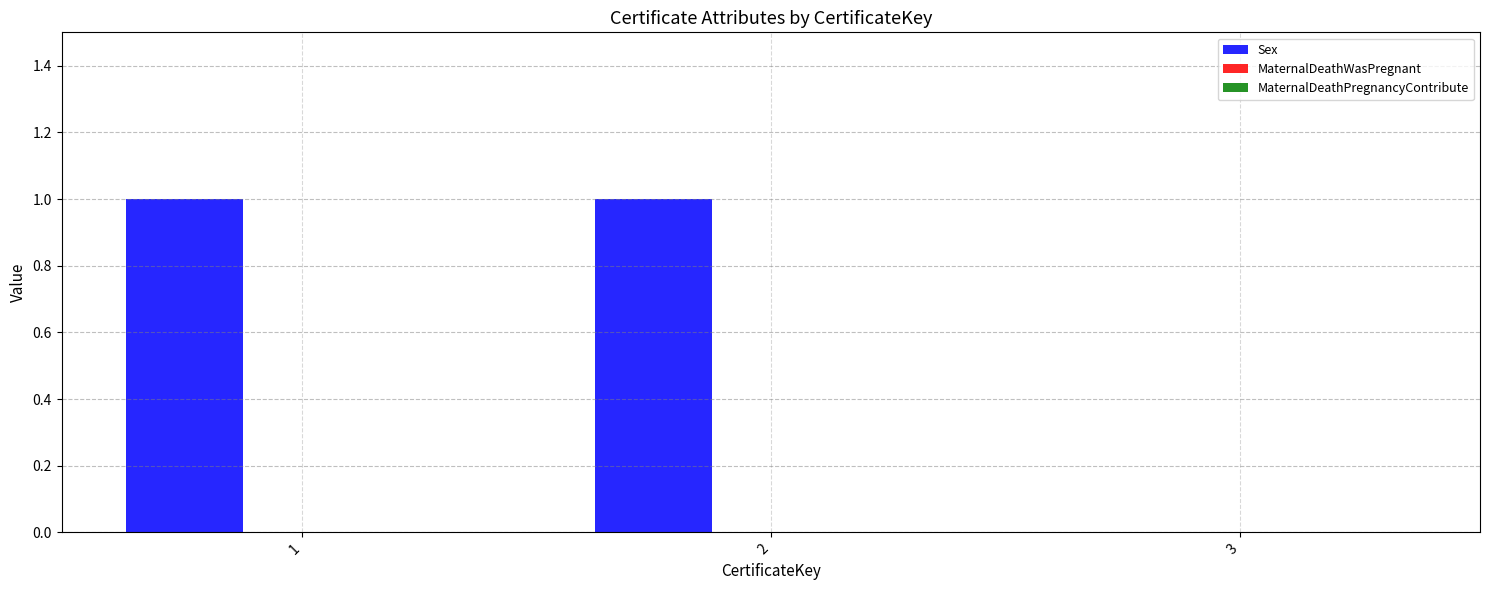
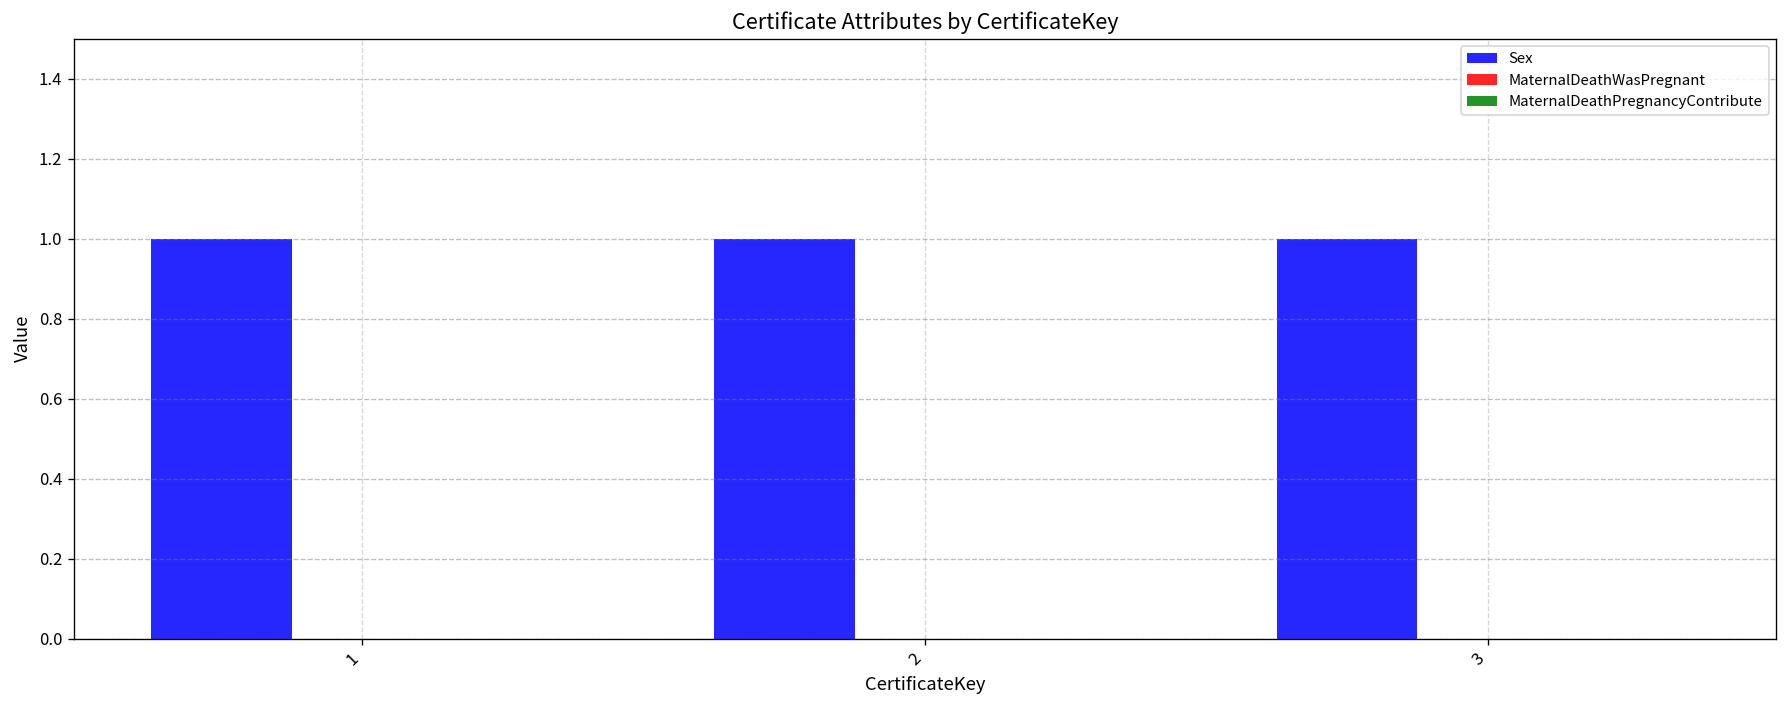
  {
    "Sex": {
      "1": 1,
      "2": 1,
-     "3": 0
+     "3": 1
    },
    "MaternalDeathWasPregnant": {
      "1": 0,
      "2": 0,
      "3": 0
    },
    "MaternalDeathPregnancyContribute": {
      "1": 0,
      "2": 0,
      "3": 0
    }
  }
